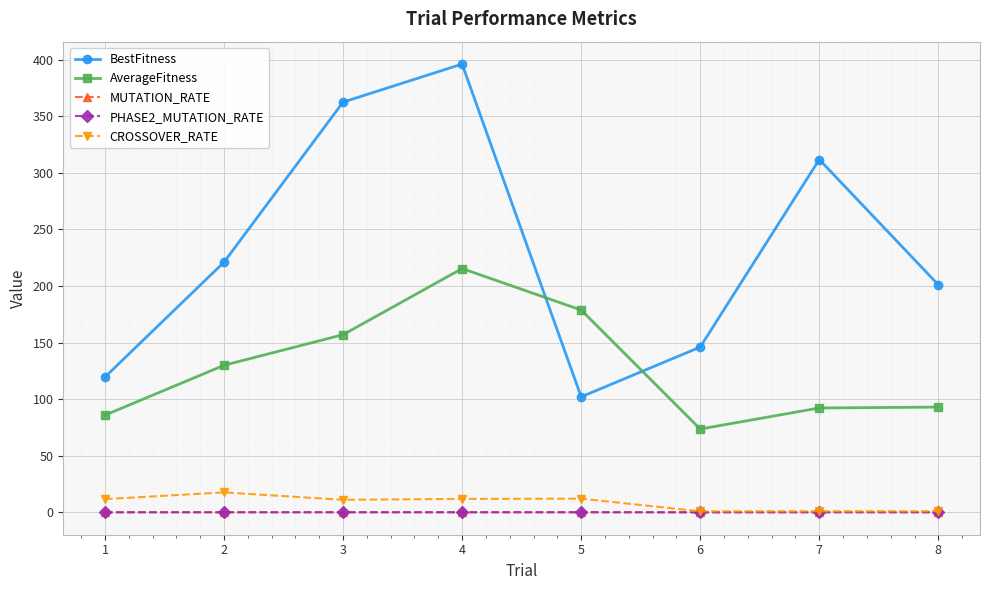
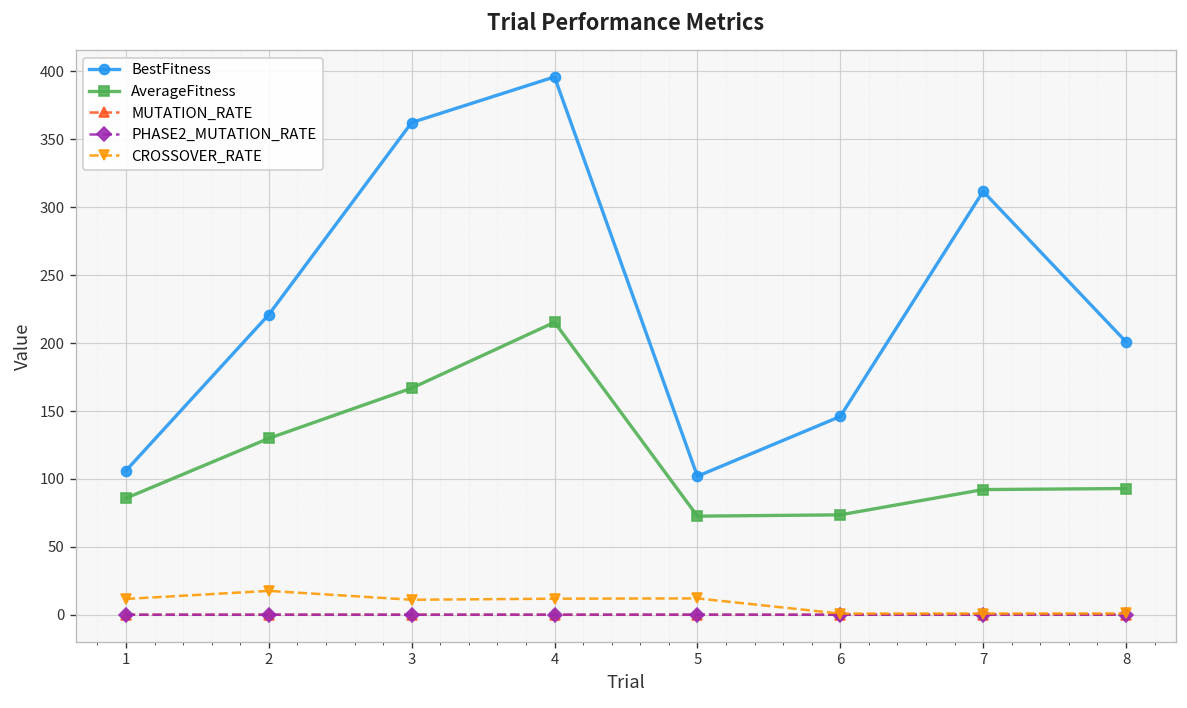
  {
    "BestFitness": {
-     "1": 120,
+     "1": 106,
      "2": 221,
      "3": 362,
      "4": 396,
      "5": 102,
      "6": 146,
      "7": 312,
      "8": 201
    },
    "AverageFitness": {
      "1": 86,
      "2": 130,
-     "3": 157,
+     "3": 167,
      "4": 215,
-     "5": 179,
+     "5": 73,
      "6": 74,
      "7": 92,
      "8": 93
    },
    "PHASE2_MUTATION_RATE": {
      "1": 0,
      "2": 0,
      "3": 0,
      "4": 0,
      "5": 0
    },
    "CROSSOVER_RATE": {
      "1": 12,
      "2": 18,
      "3": 11,
      "4": 12,
      "5": 12
    }
  }
